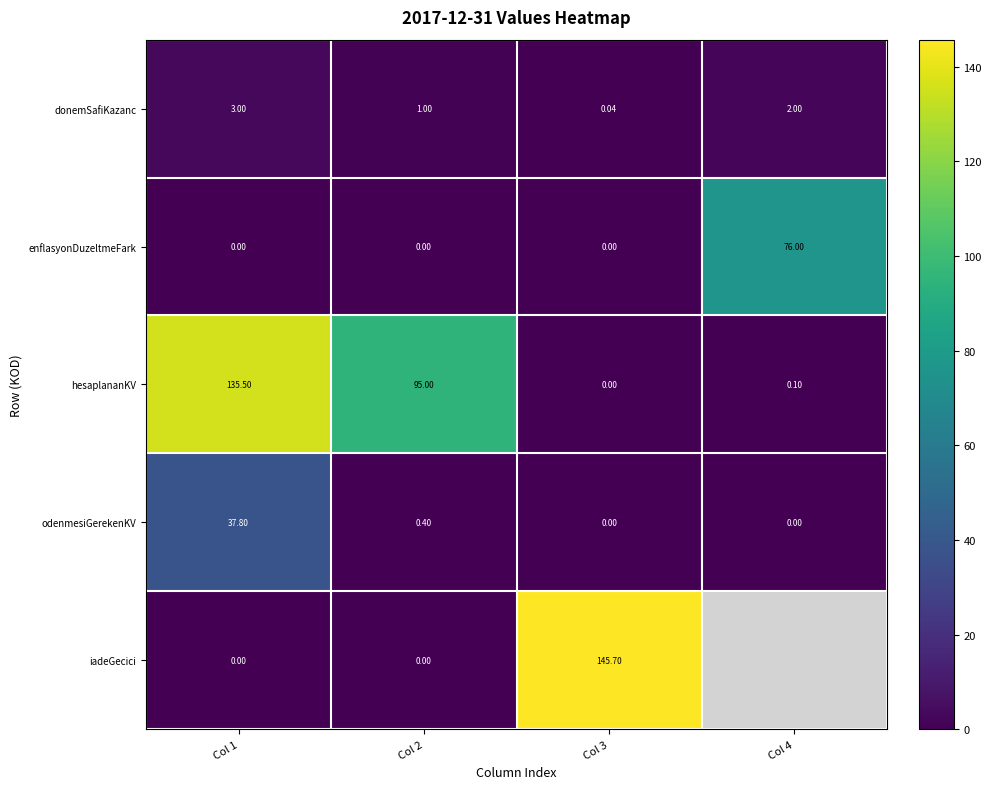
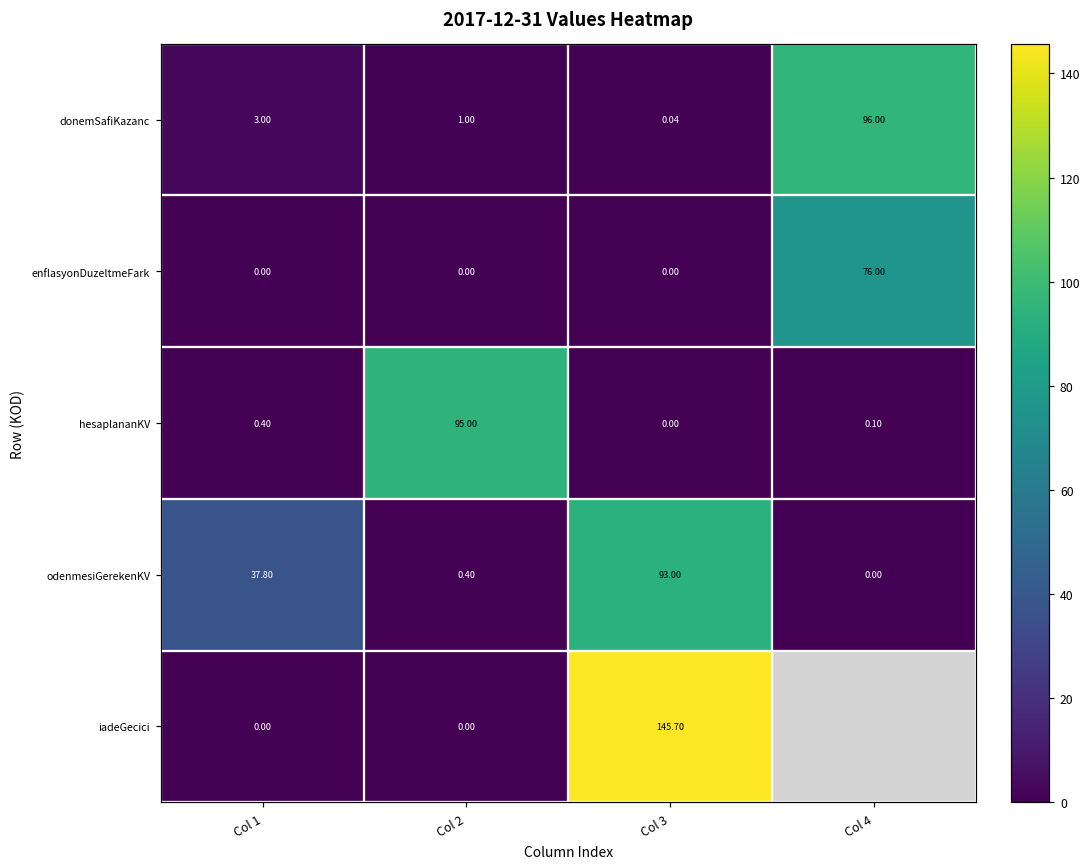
  {
    "donemSafiKazanc": {
      "Col 1": 3.00,
      "Col 2": 1.00,
      "Col 3": 0.04,
-     "Col 4": 2.00
+     "Col 4": 96.00
    },
    "enflasyonDuzeltmeFark": {
      "Col 1": 0.00,
      "Col 2": 0.00,
      "Col 3": 0.00,
      "Col 4": 76.00
    },
    "hesaplananKV": {
-     "Col 1": 135.50,
+     "Col 1": 0.40,
      "Col 2": 95.00,
      "Col 3": 0.00,
      "Col 4": 0.10
    },
    "odenmesiGerekenKV": {
      "Col 1": 37.80,
      "Col 2": 0.40,
-     "Col 3": 0.00,
+     "Col 3": 93.00,
      "Col 4": 0.00
    },
    "iadeGecici": {
      "Col 1": 0.00,
      "Col 2": 0.00,
      "Col 3": 145.70
    }
  }
